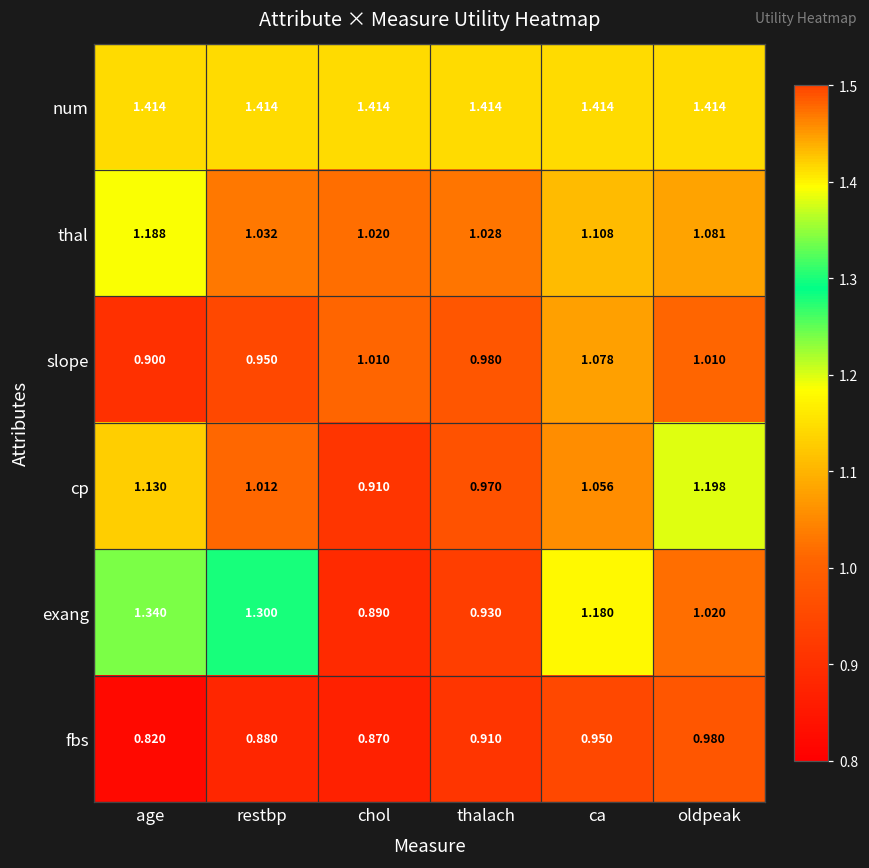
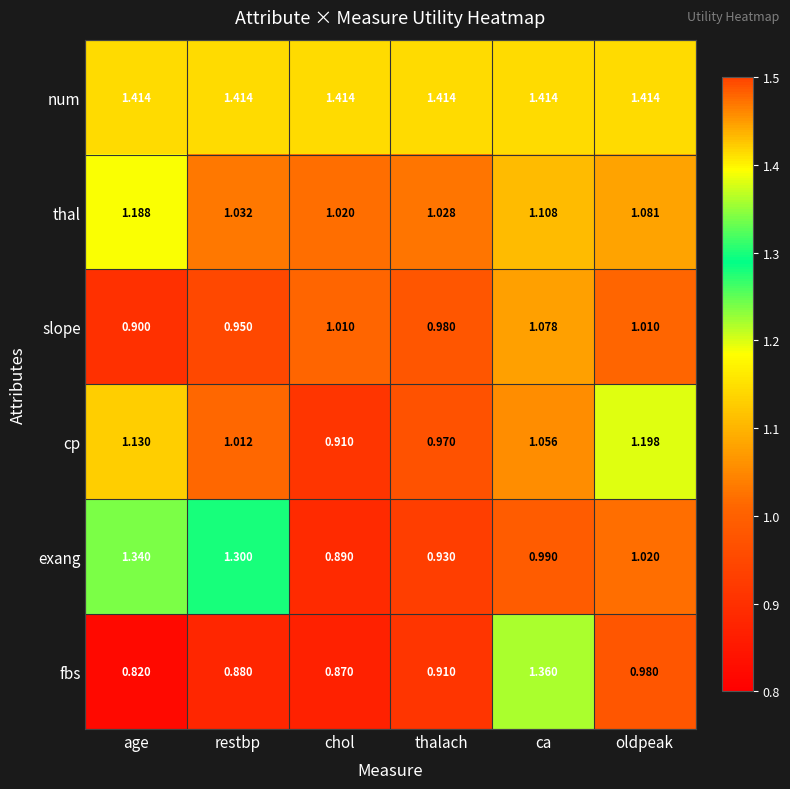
  {
    "num": {
      "age": 1.414,
      "restbp": 1.414,
      "chol": 1.414,
      "thalach": 1.414,
      "ca": 1.414,
      "oldpeak": 1.414
    },
    "thal": {
      "age": 1.188,
      "restbp": 1.032,
      "chol": 1.020,
      "thalach": 1.028,
      "ca": 1.108,
      "oldpeak": 1.081
    },
    "slope": {
      "age": 0.900,
      "restbp": 0.950,
      "chol": 1.010,
      "thalach": 0.980,
      "ca": 1.078,
      "oldpeak": 1.010
    },
    "cp": {
      "age": 1.130,
      "restbp": 1.012,
      "chol": 0.910,
      "thalach": 0.970,
      "ca": 1.056,
      "oldpeak": 1.198
    },
    "exang": {
      "age": 1.340,
      "restbp": 1.300,
      "chol": 0.890,
      "thalach": 0.930,
-     "ca": 1.180,
+     "ca": 0.990,
      "oldpeak": 1.020
    },
    "fbs": {
      "age": 0.820,
      "restbp": 0.880,
      "chol": 0.870,
      "thalach": 0.910,
-     "ca": 0.950,
+     "ca": 1.360,
      "oldpeak": 0.980
    }
  }
